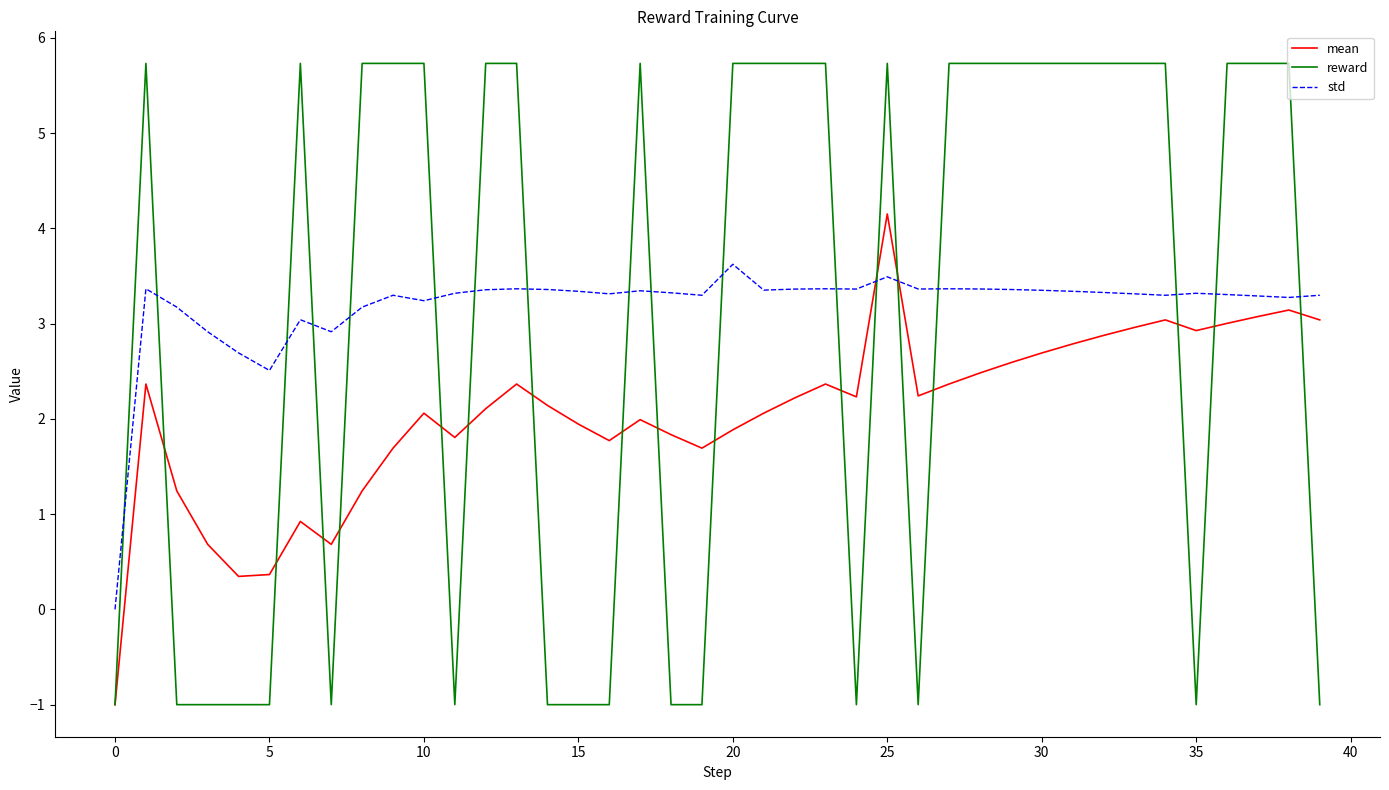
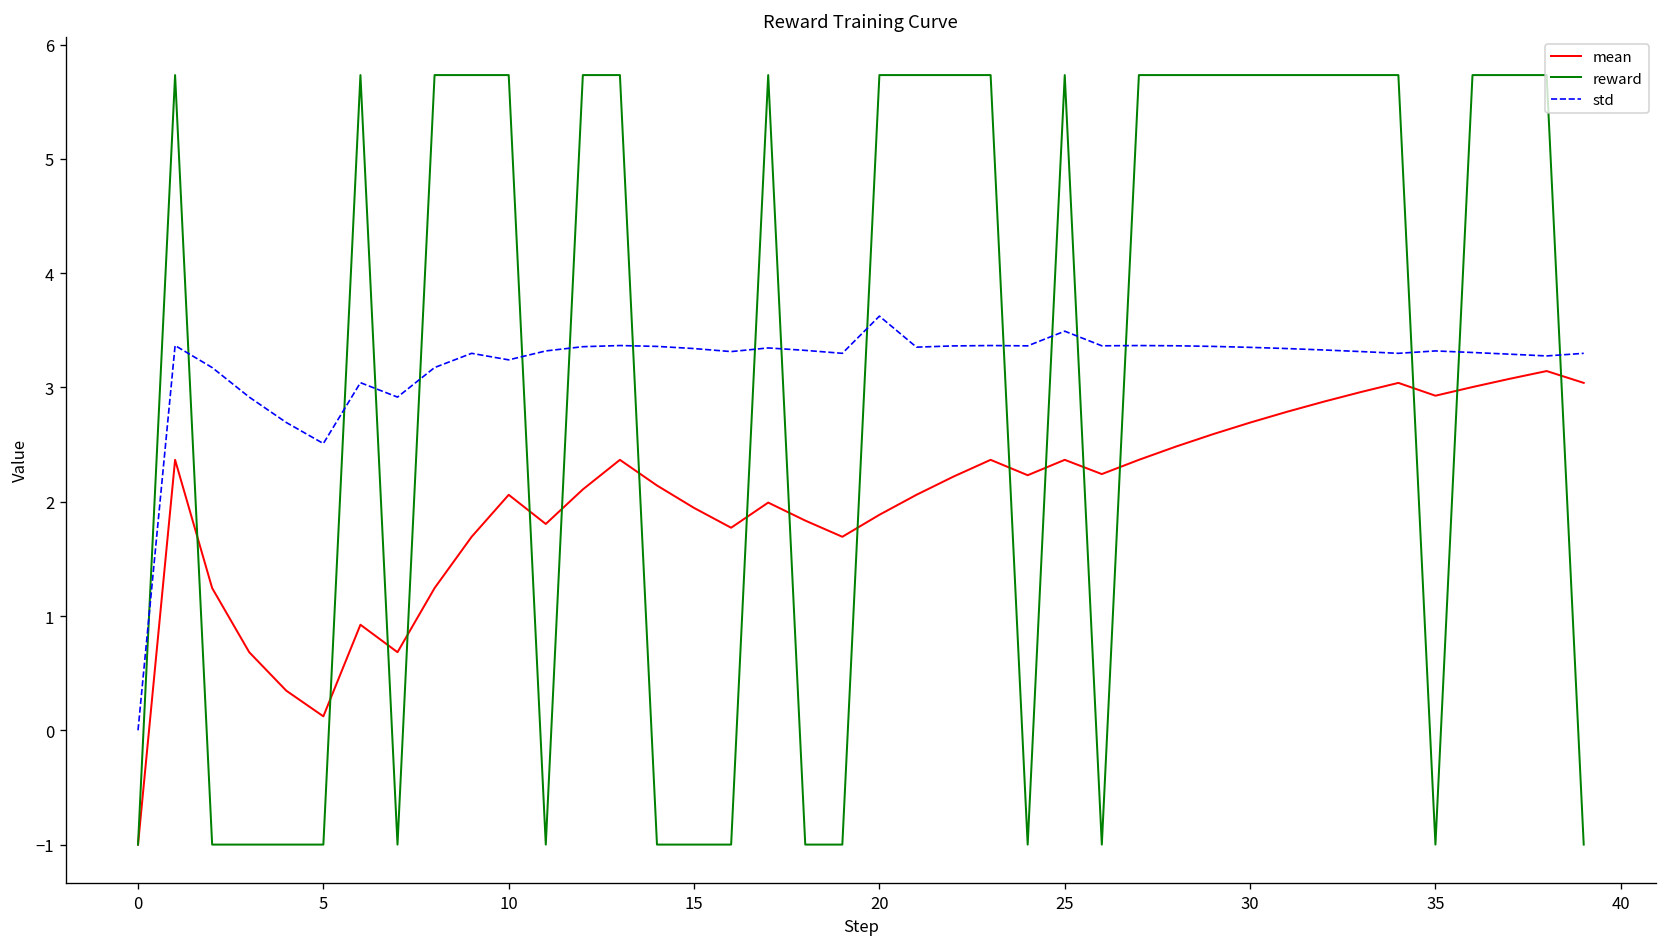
  {
    "mean": {
-     "5": 0.4,
+     "5": 0.1,
      "10": 2.1,
      "15": 1.9,
      "20": 1.9,
-     "25": 4.2,
+     "25": 2.4,
      "30": 2.7,
      "35": 2.9
    },
    "reward": {
      "5": -1.0,
      "10": 5.7,
      "15": -1.0,
      "20": 5.7,
      "25": 5.7,
      "30": 5.7,
      "35": -1.0
    },
    "std": {
      "0": 0.0,
      "5": 2.5,
      "10": 3.2,
      "15": 3.3,
      "20": 3.6,
      "25": 3.5,
      "30": 3.4,
      "35": 3.3
    }
  }
